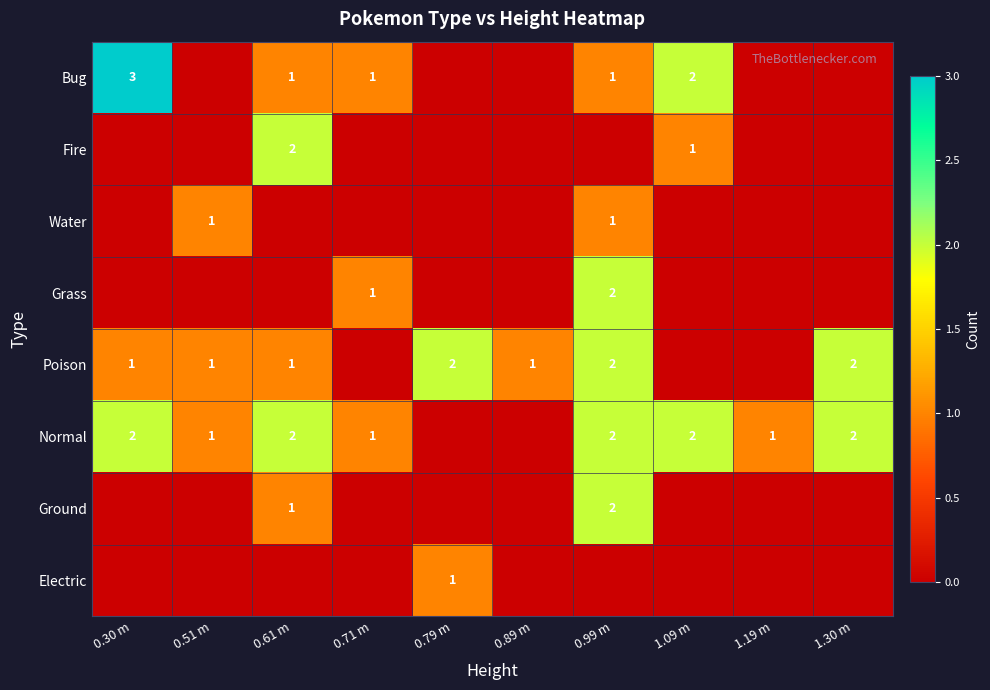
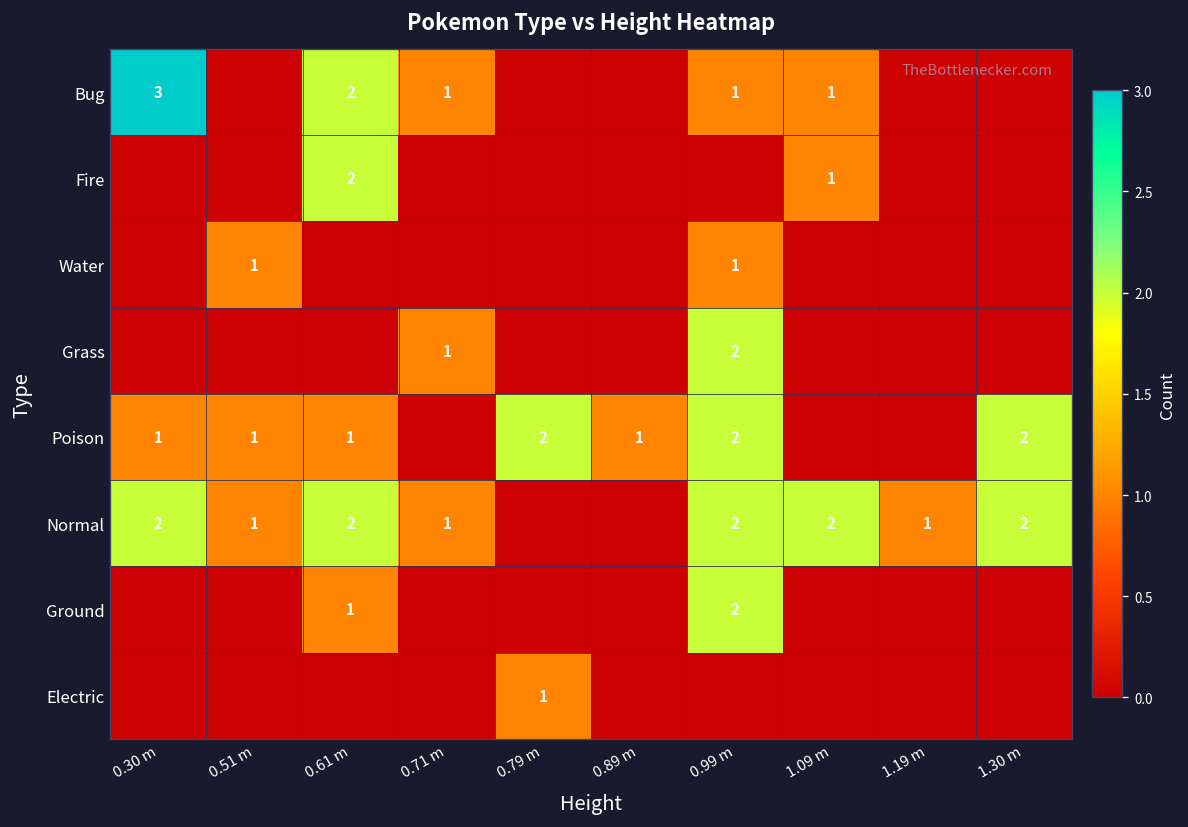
  {
    "Bug": {
      "0.30 m": 3,
-     "0.61 m": 1,
+     "0.61 m": 2,
      "0.71 m": 1,
      "0.99 m": 1,
-     "1.09 m": 2
+     "1.09 m": 1
    },
    "Fire": {
      "0.61 m": 2,
      "1.09 m": 1
    },
    "Water": {
      "0.51 m": 1,
      "0.99 m": 1
    },
    "Grass": {
      "0.71 m": 1,
      "0.99 m": 2
    },
    "Poison": {
      "0.30 m": 1,
      "0.51 m": 1,
      "0.61 m": 1,
      "0.79 m": 2,
      "0.89 m": 1,
      "0.99 m": 2,
      "1.30 m": 2
    },
    "Normal": {
      "0.30 m": 2,
      "0.51 m": 1,
      "0.61 m": 2,
      "0.71 m": 1,
      "0.99 m": 2,
      "1.09 m": 2,
      "1.19 m": 1,
      "1.30 m": 2
    },
    "Ground": {
      "0.61 m": 1,
      "0.99 m": 2
    },
    "Electric": {
      "0.79 m": 1
    }
  }
